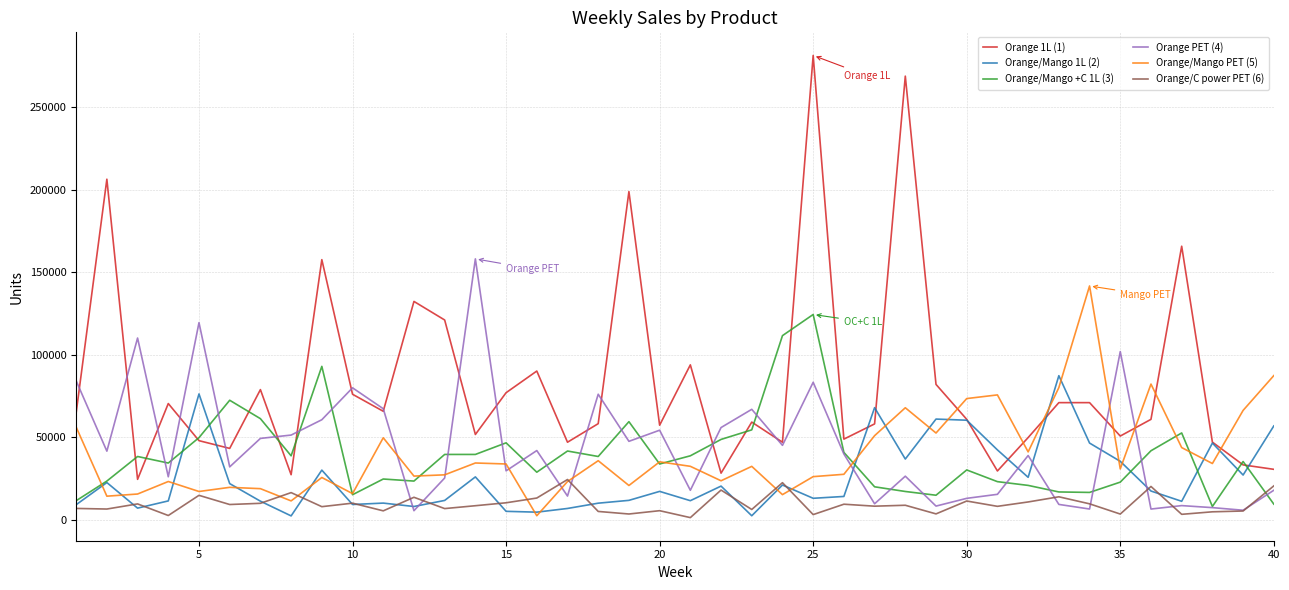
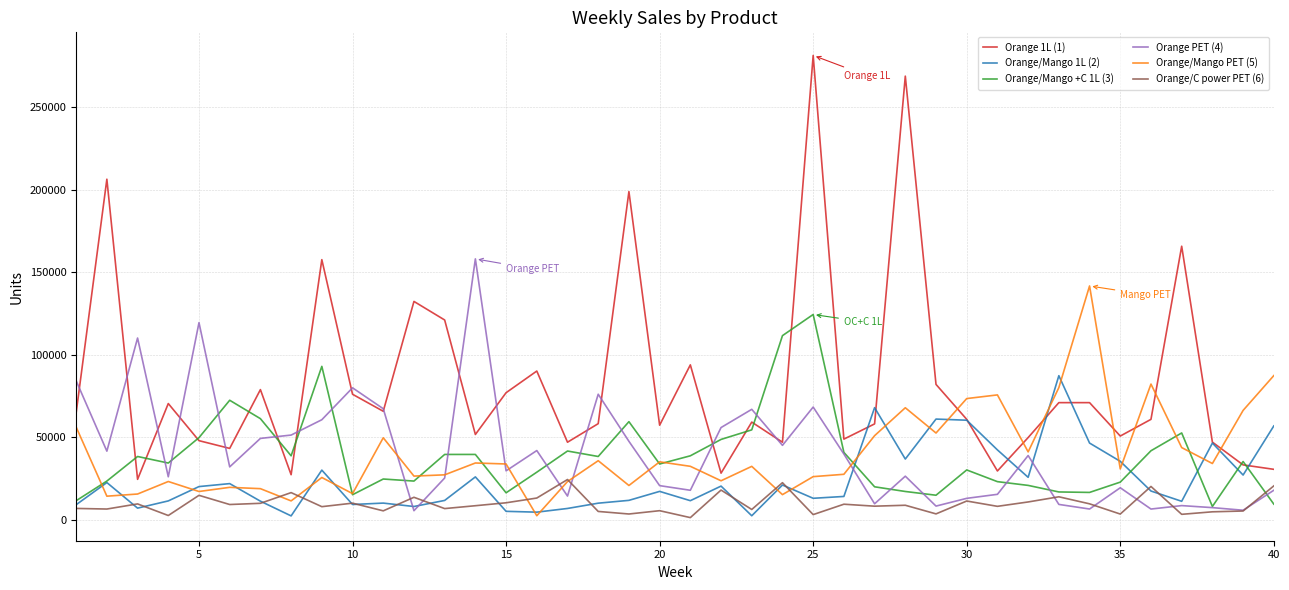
  {
    "Orange 1L (1)": {
      "5": 48000,
      "10": 76000,
      "15": 77000,
      "20": 57000,
      "35": 51000,
      "40": 30000
    },
    "Orange/Mango 1L (2)": {
-     "5": 76000,
+     "5": 20000,
      "15": 5000,
      "20": 17000,
      "25": 13000,
      "35": 35000,
      "40": 57000
    },
    "Orange/Mango +C 1L (3)": {
      "5": 50000,
-     "15": 47000,
+     "15": 16000,
      "30": 30000,
      "35": 23000,
      "40": 9000
    },
    "Orange PET (4)": {
      "5": 119000,
      "10": 80000,
      "15": 30000,
-     "20": 54000,
-     "25": 83000,
+     "20": 21000,
+     "25": 68000,
      "30": 13000,
-     "35": 102000,
+     "35": 19000,
      "40": 18000
    },
    "Orange/Mango PET (5)": {
      "5": 17000,
      "15": 34000,
      "25": 26000,
      "30": 73000,
      "35": 31000,
      "40": 87000
    },
    "Orange/C power PET (6)": {
      "5": 15000,
      "15": 10000,
      "20": 5000,
      "25": 3000,
      "30": 11000,
      "35": 3000,
      "40": 20000
    }
  }
